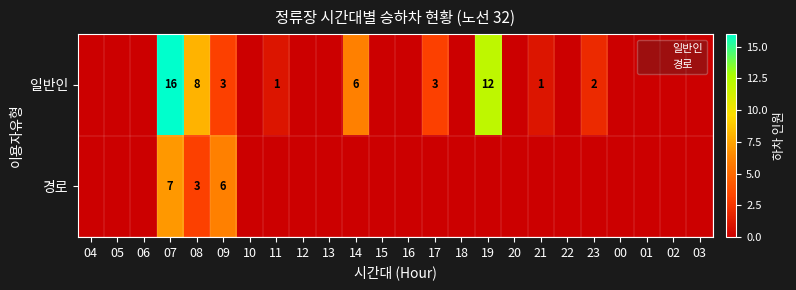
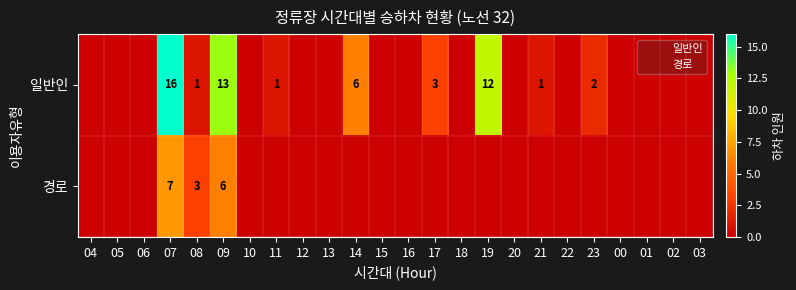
  {
    "일반인": {
      "07": 16,
-     "08": 8,
-     "09": 3,
+     "08": 1,
+     "09": 13,
      "11": 1,
      "14": 6,
      "17": 3,
      "19": 12,
      "21": 1,
      "23": 2
    },
    "경로": {
      "07": 7,
      "08": 3,
      "09": 6
    }
  }
